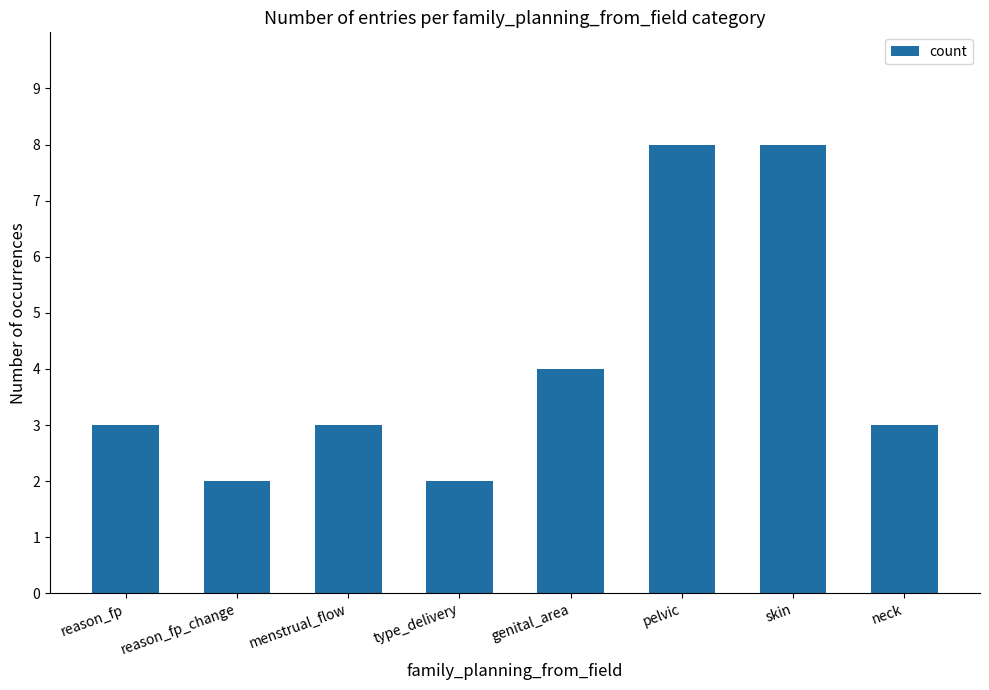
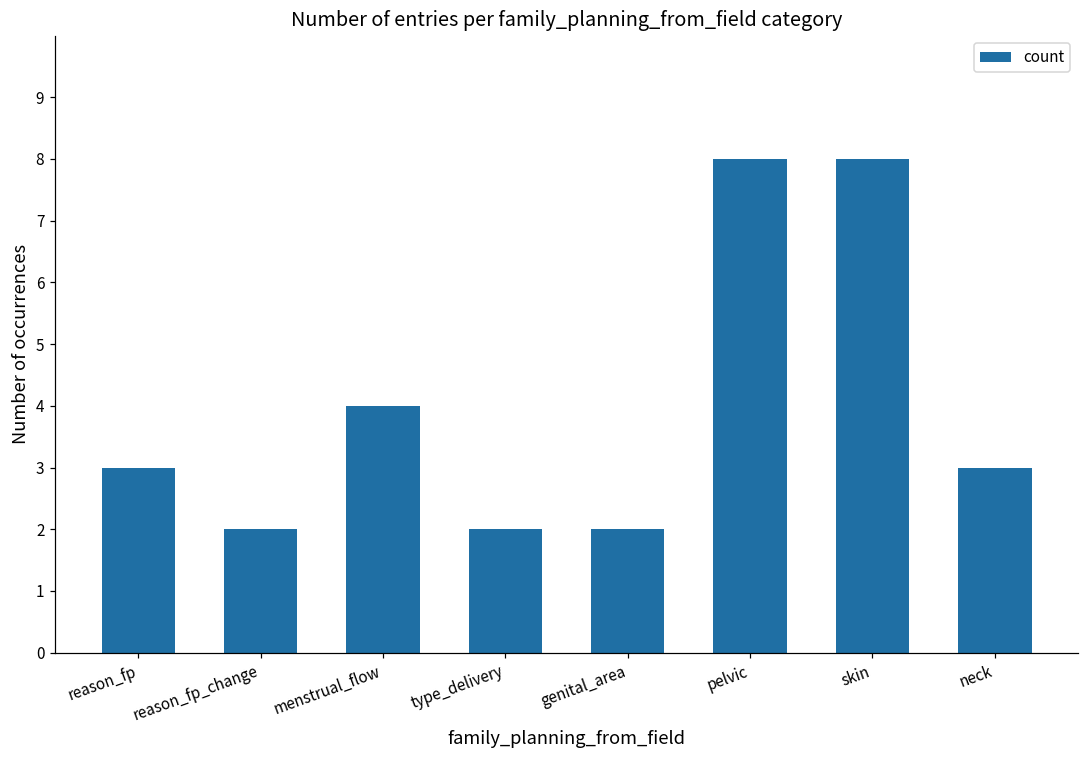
  {
    "reason_fp": 3,
    "reason_fp_change": 2,
-   "menstrual_flow": 3,
+   "menstrual_flow": 4,
    "type_delivery": 2,
-   "genital_area": 4,
+   "genital_area": 2,
    "pelvic": 8,
    "skin": 8,
    "neck": 3
  }
